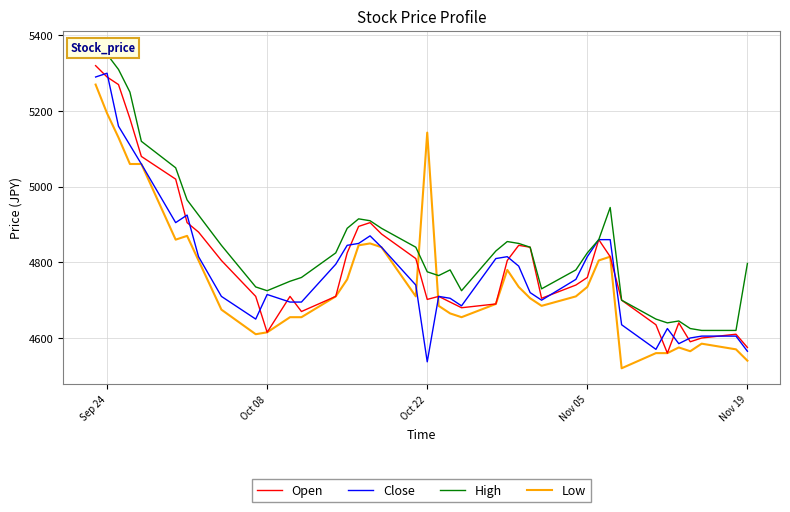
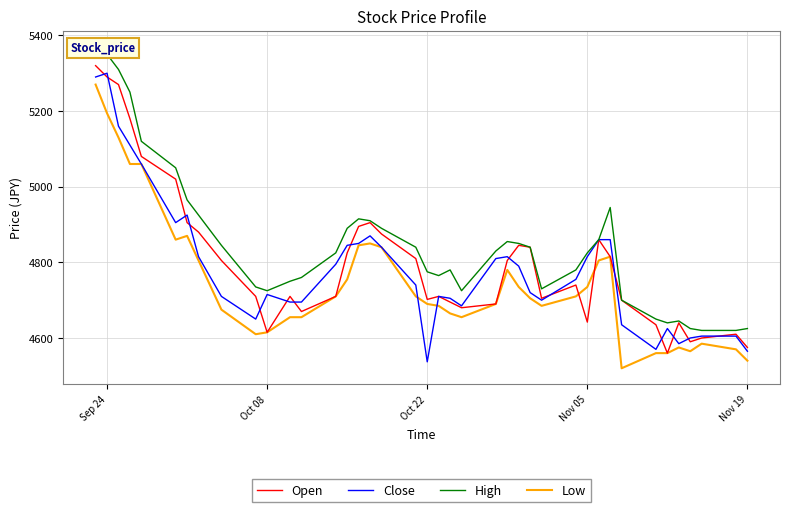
  {
    "Open": {
      "Sep 24": 5290,
      "Oct 22": 4700,
-     "Nov 05": 4760,
+     "Nov 05": 4640,
      "Nov 19": 4580
    },
    "Close": {
      "Sep 24": 5300,
      "Oct 08": 4720,
      "Oct 22": 4540,
      "Nov 05": 4820,
      "Nov 19": 4570
    },
    "High": {
      "Oct 08": 4730,
      "Oct 22": 4780,
      "Nov 05": 4830,
-     "Nov 19": 4800
+     "Nov 19": 4630
    },
    "Low": {
      "Sep 24": 5190,
-     "Oct 22": 5140,
+     "Oct 22": 4690,
      "Nov 05": 4740,
      "Nov 19": 4540
    }
  }
